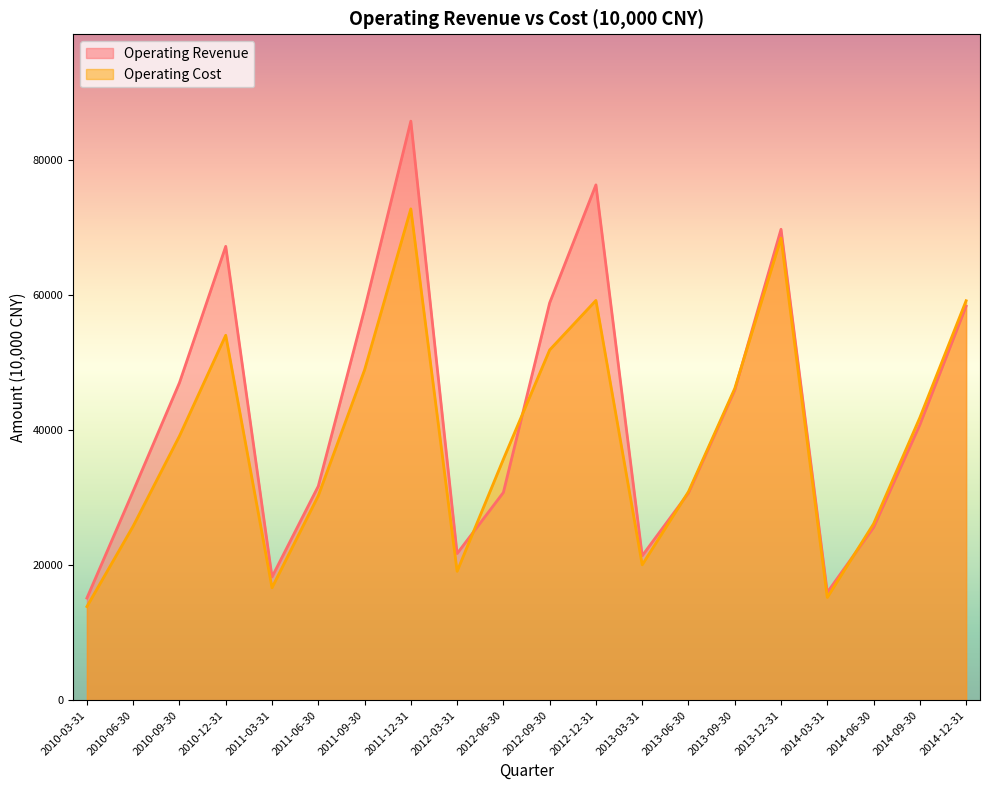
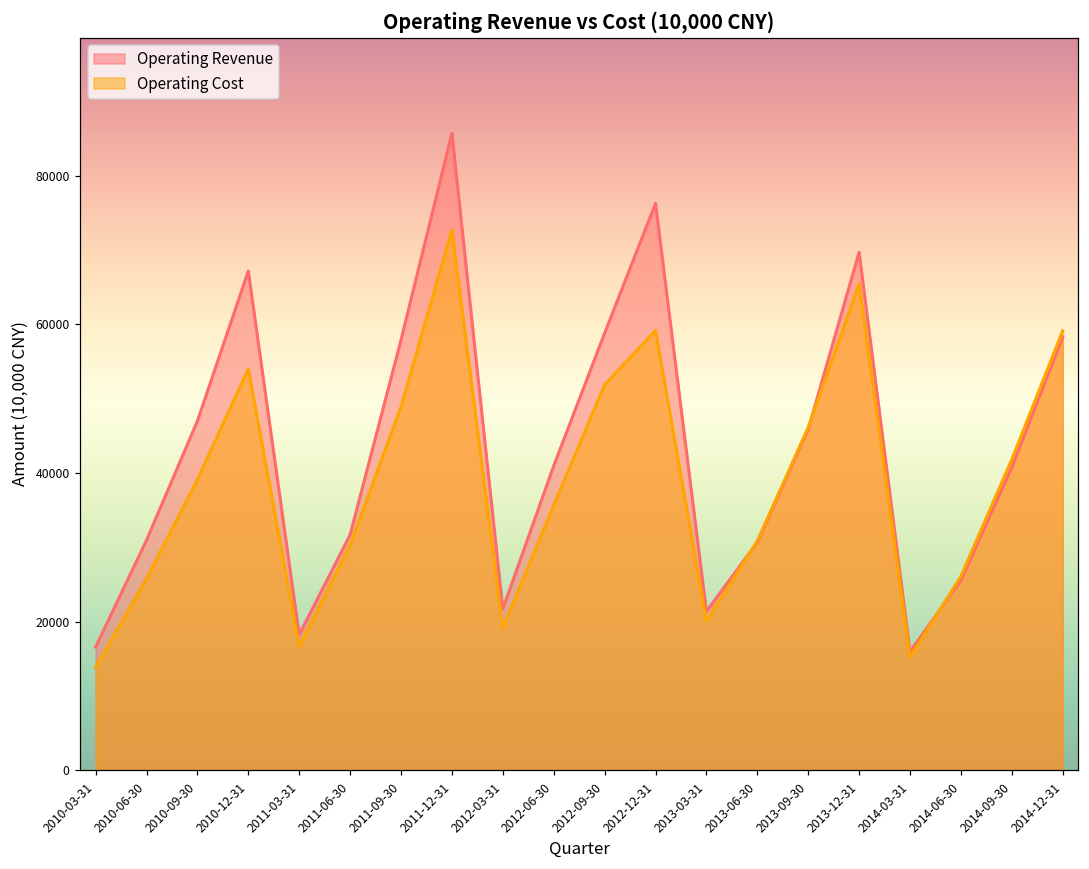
  {
    "Operating Revenue": {
-     "2010-03-31": 15000,
+     "2010-03-31": 17000,
      "2010-06-30": 31000,
      "2010-09-30": 47000,
      "2010-12-31": 67000,
      "2011-03-31": 18000,
      "2011-06-30": 32000,
      "2011-09-30": 58000,
      "2011-12-31": 86000,
      "2012-03-31": 22000,
-     "2012-06-30": 31000,
+     "2012-06-30": 41000,
      "2012-09-30": 59000,
      "2012-12-31": 76000,
      "2013-03-31": 21000,
      "2013-12-31": 70000,
      "2014-03-31": 16000,
      "2014-06-30": 26000,
      "2014-09-30": 41000,
      "2014-12-31": 58000
    },
    "Operating Cost": {
      "2010-03-31": 14000,
      "2010-06-30": 26000,
      "2010-09-30": 39000,
      "2010-12-31": 54000,
      "2011-03-31": 17000,
      "2011-06-30": 30000,
      "2011-09-30": 49000,
      "2011-12-31": 73000,
      "2012-03-31": 19000,
      "2012-06-30": 36000,
      "2012-09-30": 52000,
      "2012-12-31": 59000,
      "2013-03-31": 20000,
-     "2013-12-31": 68000,
+     "2013-12-31": 65000,
      "2014-03-31": 15000,
      "2014-06-30": 26000,
      "2014-09-30": 42000,
      "2014-12-31": 59000
    }
  }
